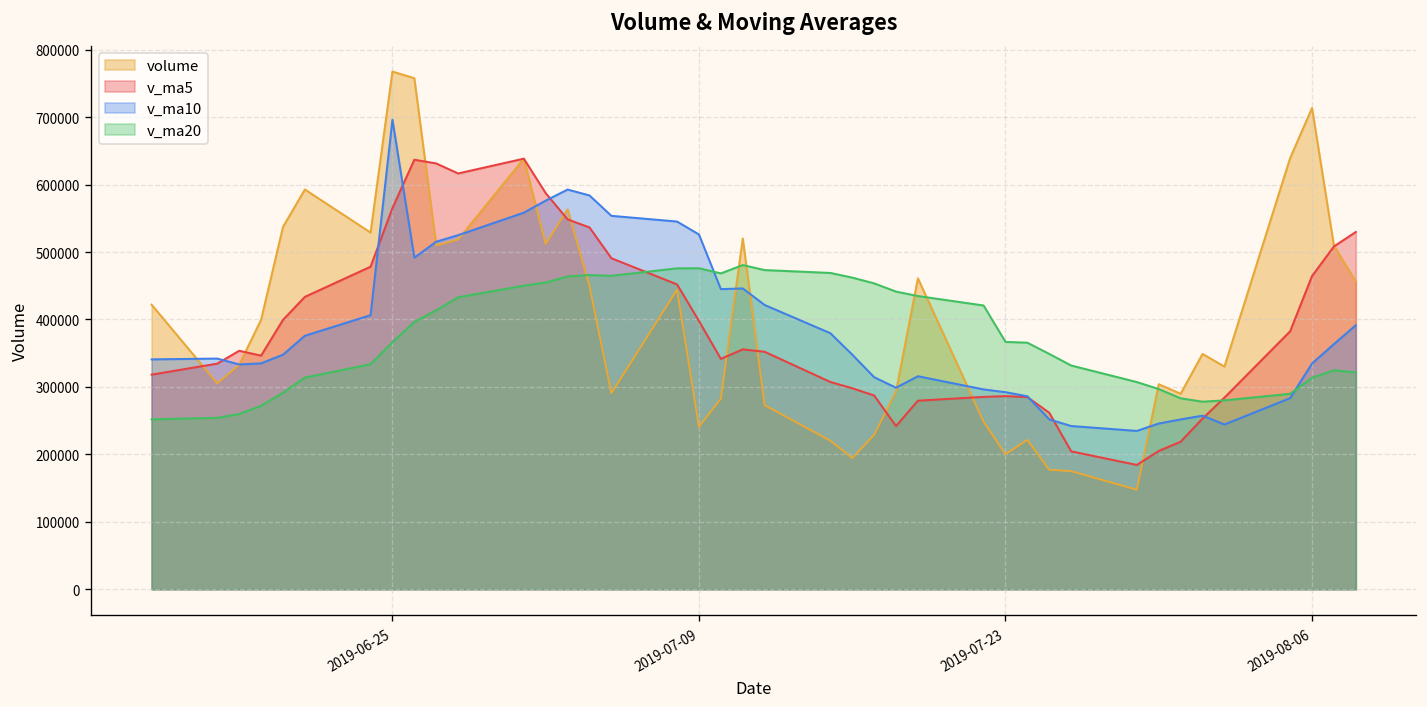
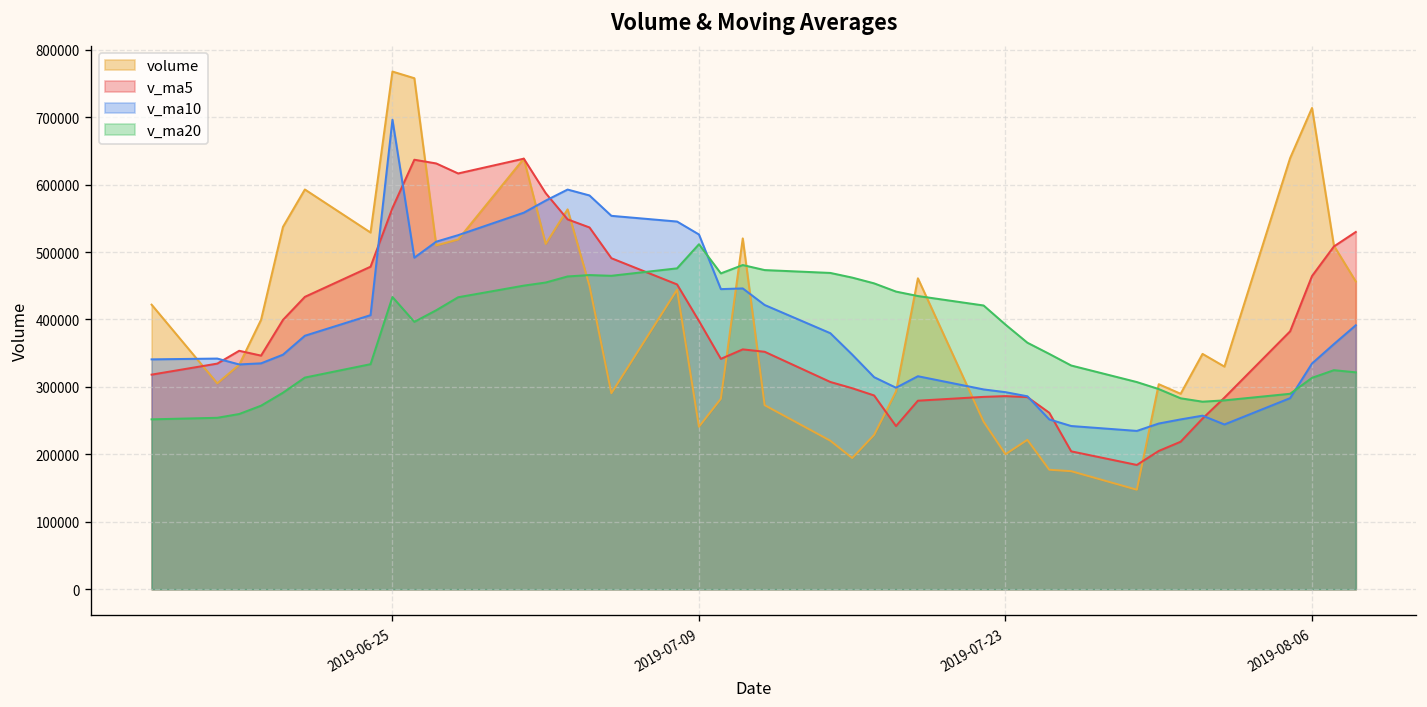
  {
    "v_ma10": {
      "2019-06-25": 700000,
      "2019-07-09": 530000,
      "2019-07-23": 290000,
      "2019-08-06": 330000
    },
    "v_ma20": {
-     "2019-06-25": 370000,
-     "2019-07-09": 480000,
-     "2019-07-23": 370000,
+     "2019-06-25": 430000,
+     "2019-07-09": 510000,
+     "2019-07-23": 390000,
      "2019-08-06": 310000
    }
  }
